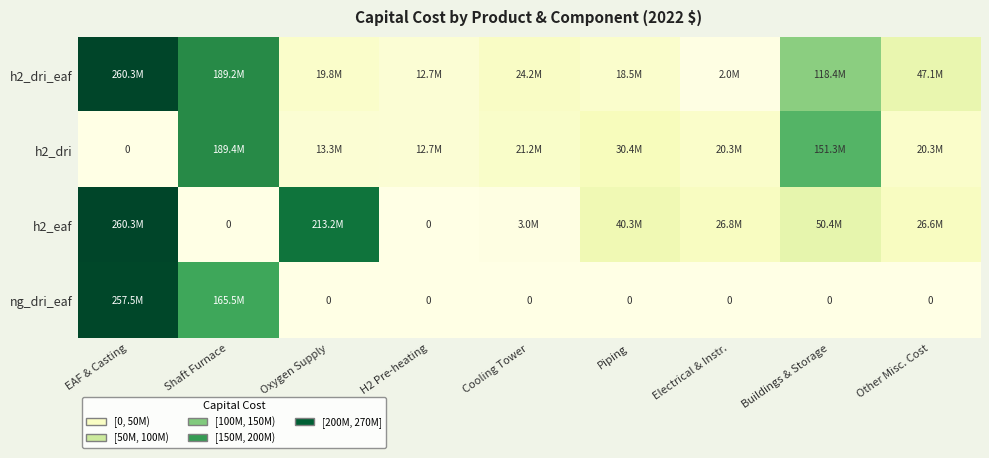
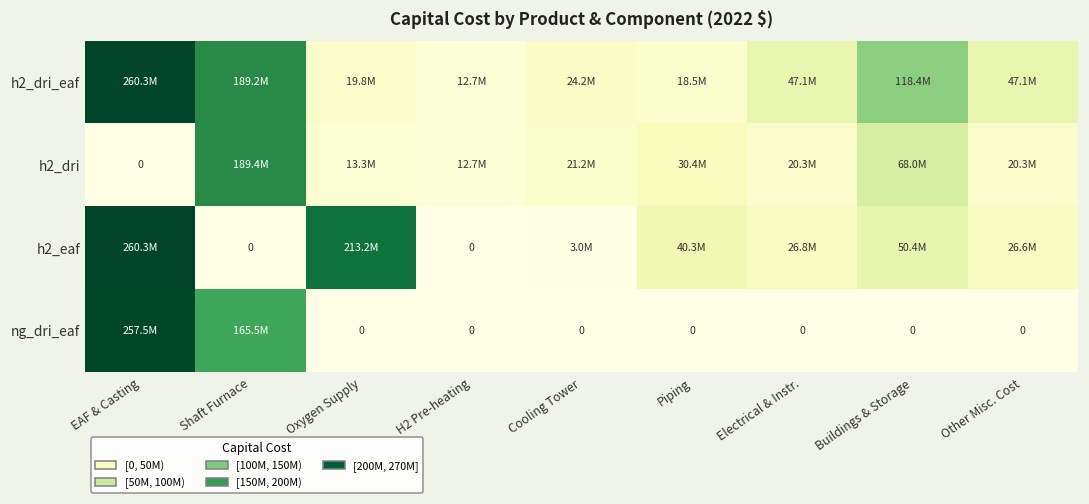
  {
    "h2_dri_eaf": {
      "EAF & Casting": "260.3M",
      "Shaft Furnace": "189.2M",
      "Oxygen Supply": "19.8M",
      "H2 Pre-heating": "12.7M",
      "Cooling Tower": "24.2M",
      "Piping": "18.5M",
-     "Electrical & Instr.": "2.0M",
+     "Electrical & Instr.": "47.1M",
      "Buildings & Storage": "118.4M",
      "Other Misc. Cost": "47.1M"
    },
    "h2_dri": {
      "EAF & Casting": "0",
      "Shaft Furnace": "189.4M",
      "Oxygen Supply": "13.3M",
      "H2 Pre-heating": "12.7M",
      "Cooling Tower": "21.2M",
      "Piping": "30.4M",
      "Electrical & Instr.": "20.3M",
-     "Buildings & Storage": "151.3M",
+     "Buildings & Storage": "68.0M",
      "Other Misc. Cost": "20.3M"
    },
    "h2_eaf": {
      "EAF & Casting": "260.3M",
      "Shaft Furnace": "0",
      "Oxygen Supply": "213.2M",
      "H2 Pre-heating": "0",
      "Cooling Tower": "3.0M",
      "Piping": "40.3M",
      "Electrical & Instr.": "26.8M",
      "Buildings & Storage": "50.4M",
      "Other Misc. Cost": "26.6M"
    },
    "ng_dri_eaf": {
      "EAF & Casting": "257.5M",
      "Shaft Furnace": "165.5M",
      "Oxygen Supply": "0",
      "H2 Pre-heating": "0",
      "Cooling Tower": "0",
      "Piping": "0",
      "Electrical & Instr.": "0",
      "Buildings & Storage": "0",
      "Other Misc. Cost": "0"
    }
  }
